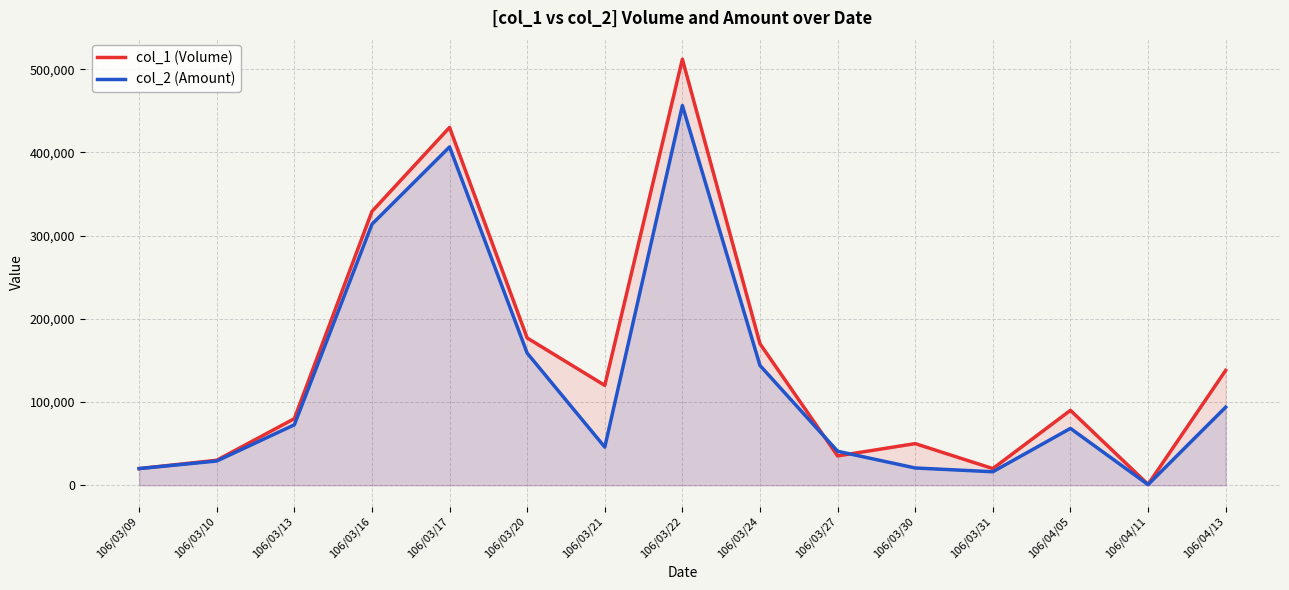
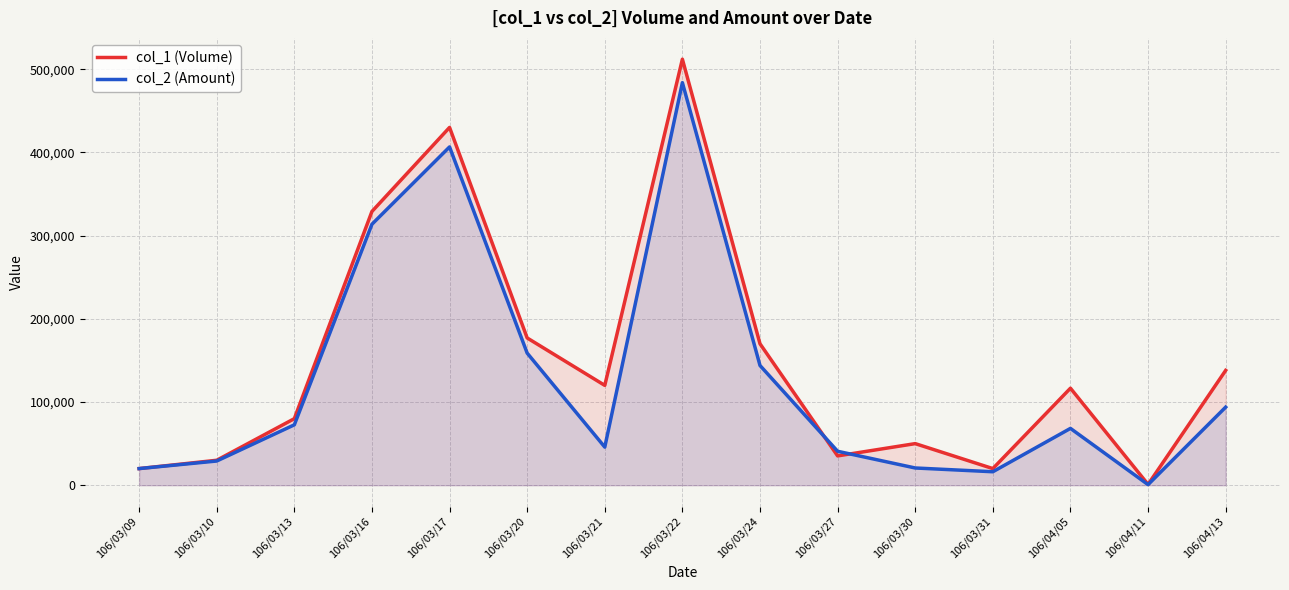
  {
    "col_1 (Volume)": {
      "106/03/13": "80,000",
      "106/03/16": "330,000",
      "106/03/17": "430,000",
      "106/03/20": "180,000",
      "106/03/21": "120,000",
      "106/03/22": "510,000",
      "106/03/24": "170,000",
      "106/03/27": "40,000",
      "106/03/30": "50,000",
      "106/03/31": "20,000",
-     "106/04/05": "90,000",
+     "106/04/05": "120,000",
      "106/04/13": "140,000"
    },
    "col_2 (Amount)": {
      "106/03/13": "70,000",
      "106/03/16": "310,000",
      "106/03/17": "410,000",
      "106/03/20": "160,000",
      "106/03/21": "50,000",
-     "106/03/22": "460,000",
+     "106/03/22": "480,000",
      "106/03/24": "140,000",
      "106/03/27": "40,000",
      "106/03/30": "20,000",
      "106/03/31": "20,000",
      "106/04/05": "70,000",
      "106/04/13": "90,000"
    }
  }
